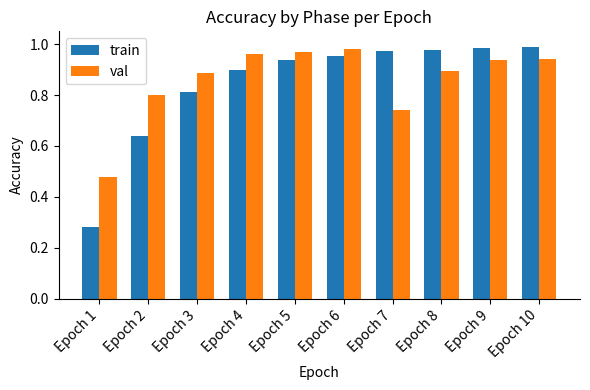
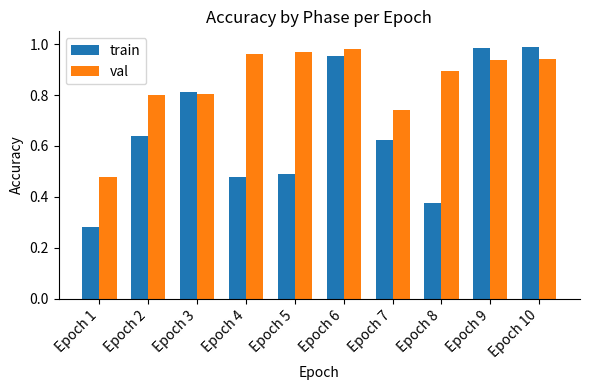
  {
    "train": {
      "Epoch 1": 0.28,
      "Epoch 2": 0.64,
      "Epoch 3": 0.81,
-     "Epoch 4": 0.90,
-     "Epoch 5": 0.94,
+     "Epoch 4": 0.48,
+     "Epoch 5": 0.49,
      "Epoch 6": 0.95,
-     "Epoch 7": 0.97,
-     "Epoch 8": 0.98,
+     "Epoch 7": 0.62,
+     "Epoch 8": 0.37,
      "Epoch 9": 0.99,
      "Epoch 10": 0.99
    },
    "val": {
      "Epoch 1": 0.48,
      "Epoch 2": 0.80,
-     "Epoch 3": 0.89,
+     "Epoch 3": 0.80,
      "Epoch 4": 0.96,
      "Epoch 5": 0.97,
      "Epoch 6": 0.98,
      "Epoch 7": 0.74,
      "Epoch 8": 0.90,
      "Epoch 9": 0.94,
      "Epoch 10": 0.94
    }
  }
